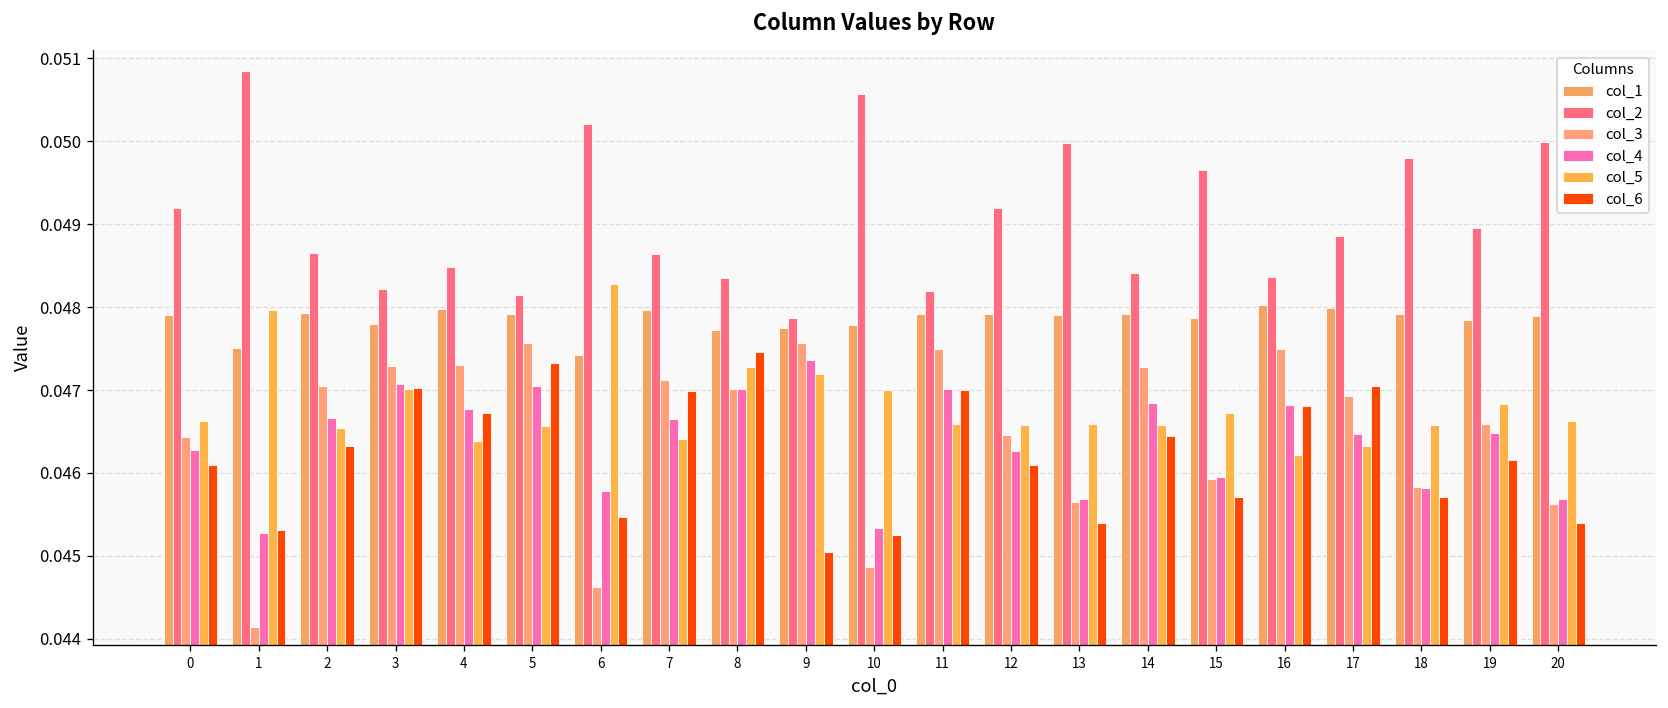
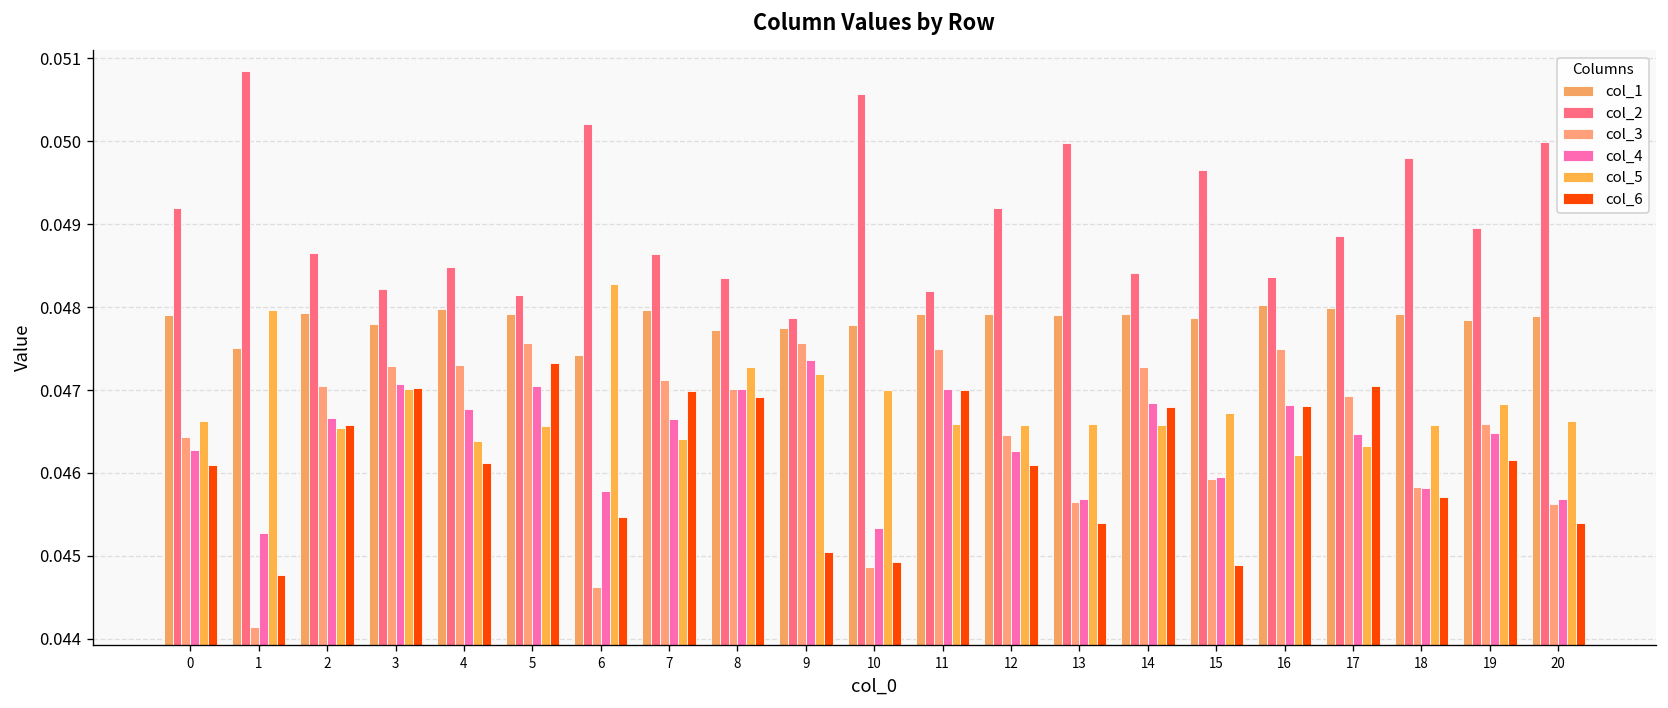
  {
    "col_6": {
      "0": 0.0461,
-     "1": 0.0453,
-     "2": 0.0463,
+     "1": 0.0448,
+     "2": 0.0466,
      "3": 0.0470,
-     "4": 0.0467,
+     "4": 0.0461,
      "5": 0.0473,
      "6": 0.0455,
      "7": 0.0470,
-     "8": 0.0475,
+     "8": 0.0469,
      "9": 0.0450,
-     "10": 0.0453,
+     "10": 0.0449,
      "11": 0.0470,
      "12": 0.0461,
      "13": 0.0454,
-     "14": 0.0464,
-     "15": 0.0457,
+     "14": 0.0468,
+     "15": 0.0449,
      "16": 0.0468,
      "17": 0.0471,
      "18": 0.0457,
      "19": 0.0462,
      "20": 0.0454
    }
  }
